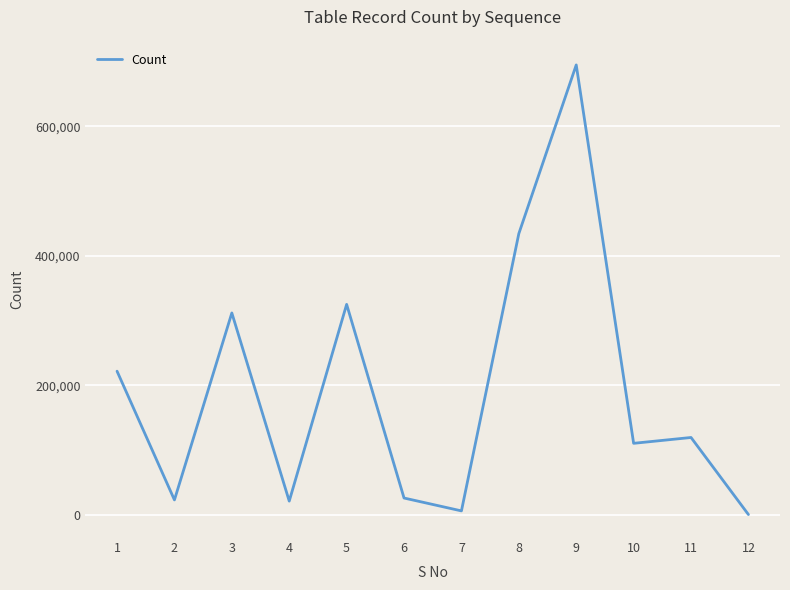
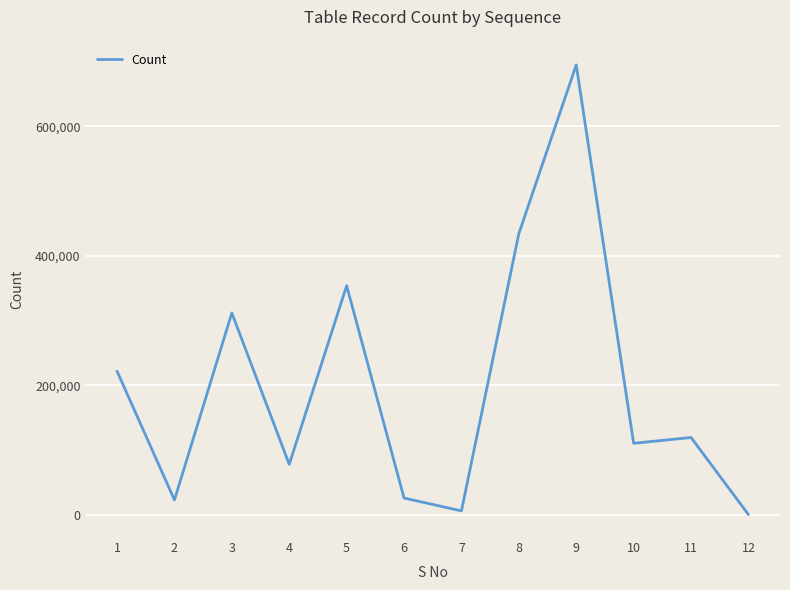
  {
    "1": "220,000",
    "2": "20,000",
    "3": "310,000",
-   "4": "20,000",
-   "5": "320,000",
+   "4": "80,000",
+   "5": "350,000",
    "6": "30,000",
    "7": "10,000",
    "8": "430,000",
    "9": "690,000",
    "10": "110,000",
    "11": "120,000",
    "12": "0"
  }
